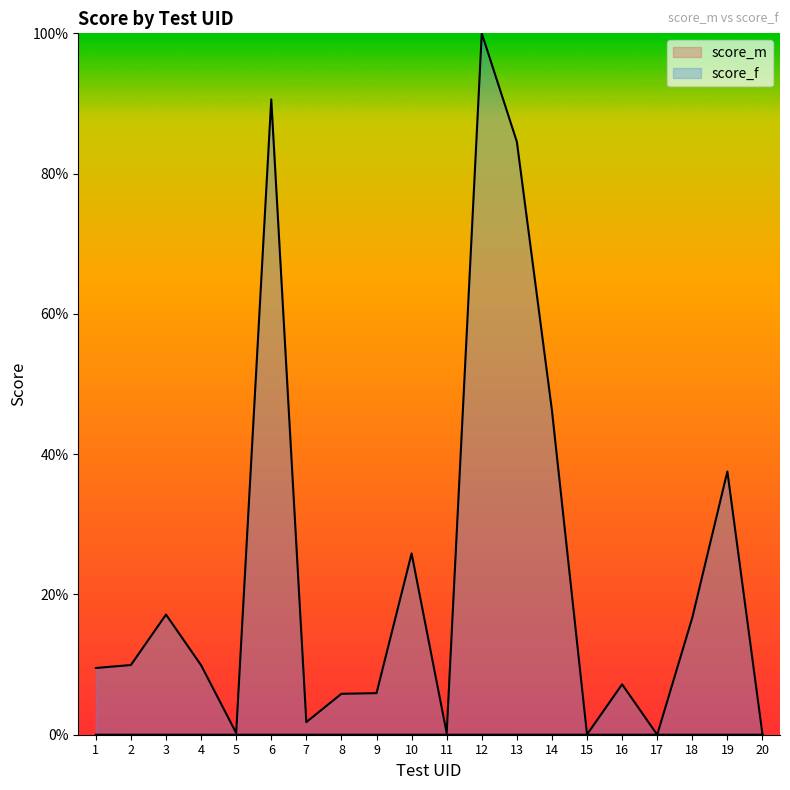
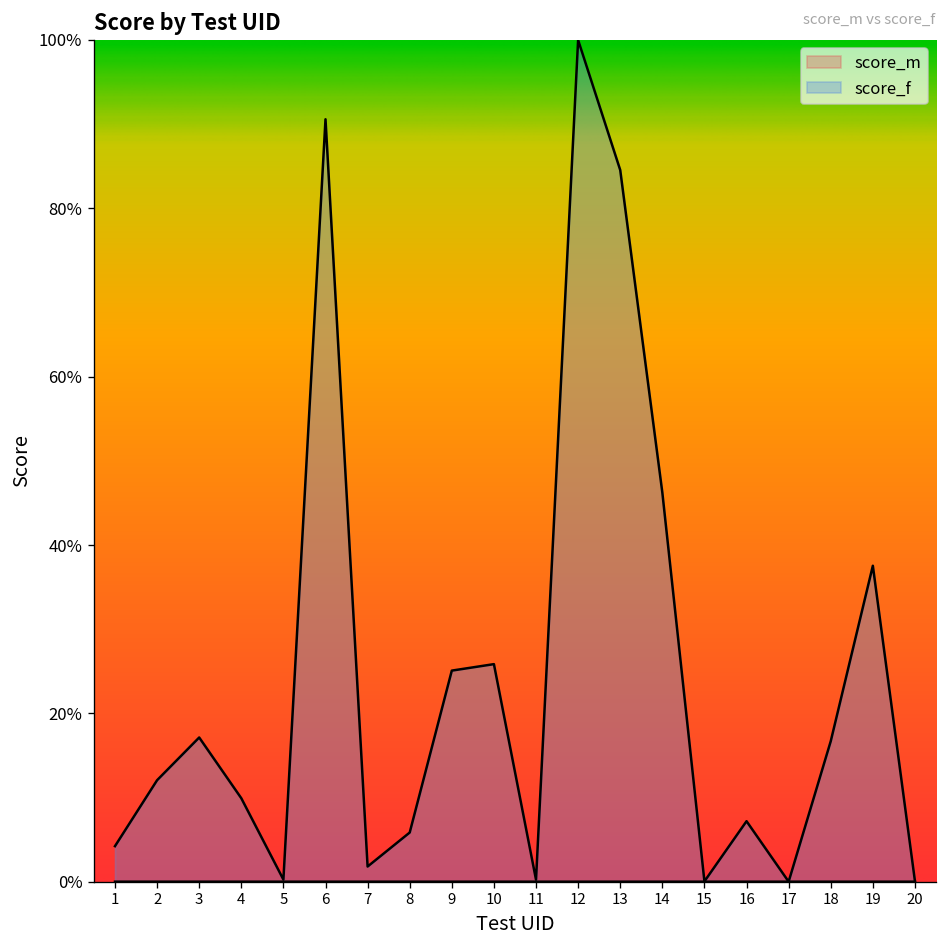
  {
    "score_m": {
      "1": "0%",
      "2": "0%",
      "3": "0%",
      "4": "0%",
      "6": "0%",
      "7": "0%",
      "8": "0%",
      "9": "0%",
      "10": "0%",
      "12": "0%",
      "13": "0%",
      "14": "0%",
      "16": "0%",
      "18": "0%",
      "19": "0%"
    },
    "score_f": {
-     "1": "10%",
-     "2": "10%",
+     "1": "4%",
+     "2": "12%",
      "3": "17%",
      "4": "10%",
      "6": "91%",
      "7": "2%",
      "8": "6%",
-     "9": "6%",
+     "9": "25%",
      "10": "26%",
      "12": "100%",
      "13": "85%",
      "14": "46%",
      "16": "7%",
      "18": "17%",
      "19": "38%"
    }
  }
